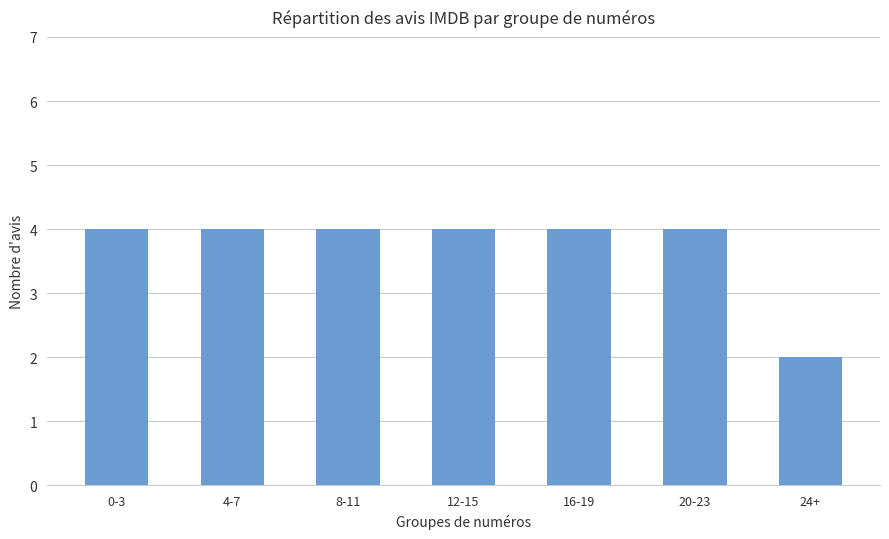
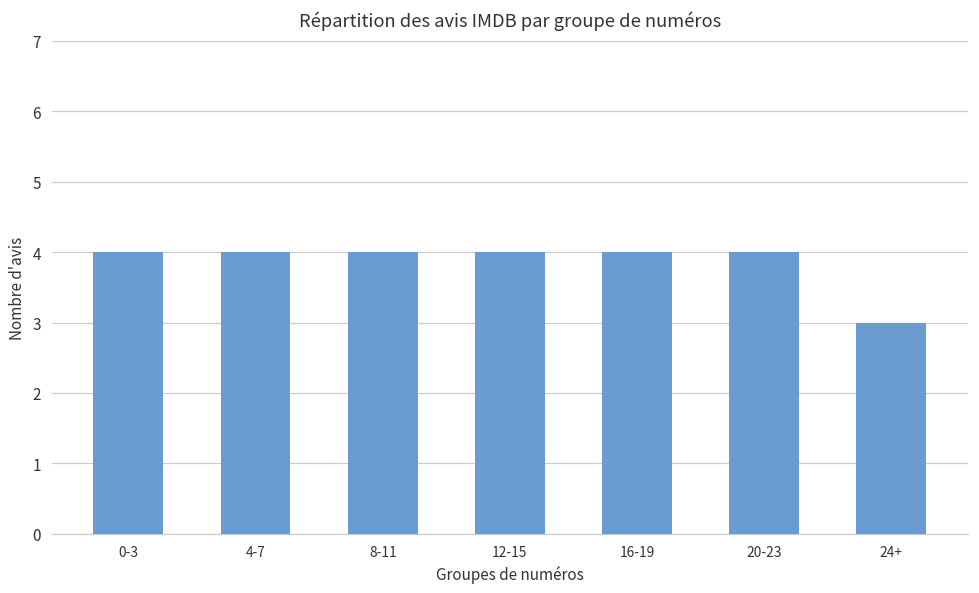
  {
    "0-3": 4,
    "4-7": 4,
    "8-11": 4,
    "12-15": 4,
    "16-19": 4,
    "20-23": 4,
-   "24+": 2
+   "24+": 3
  }
